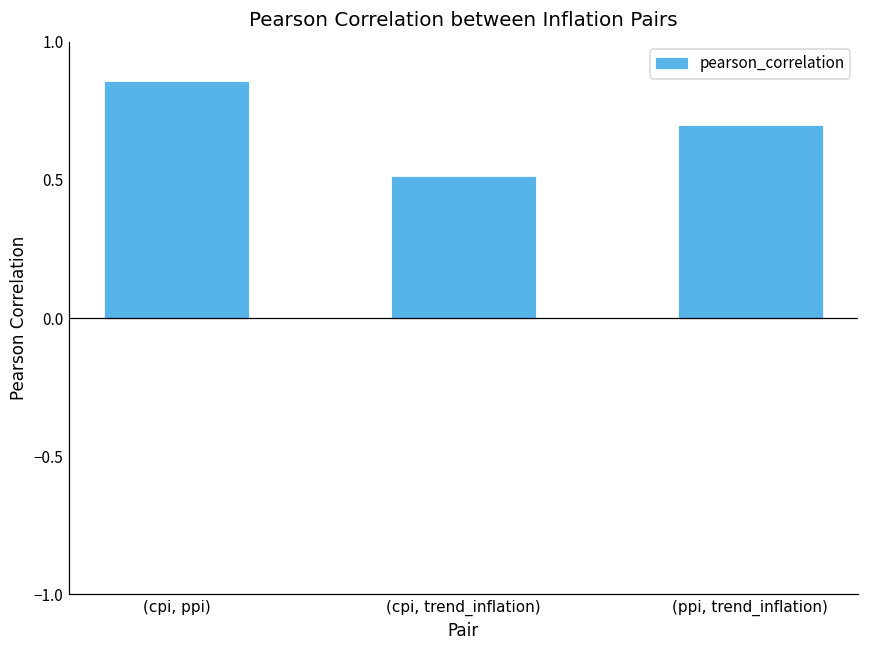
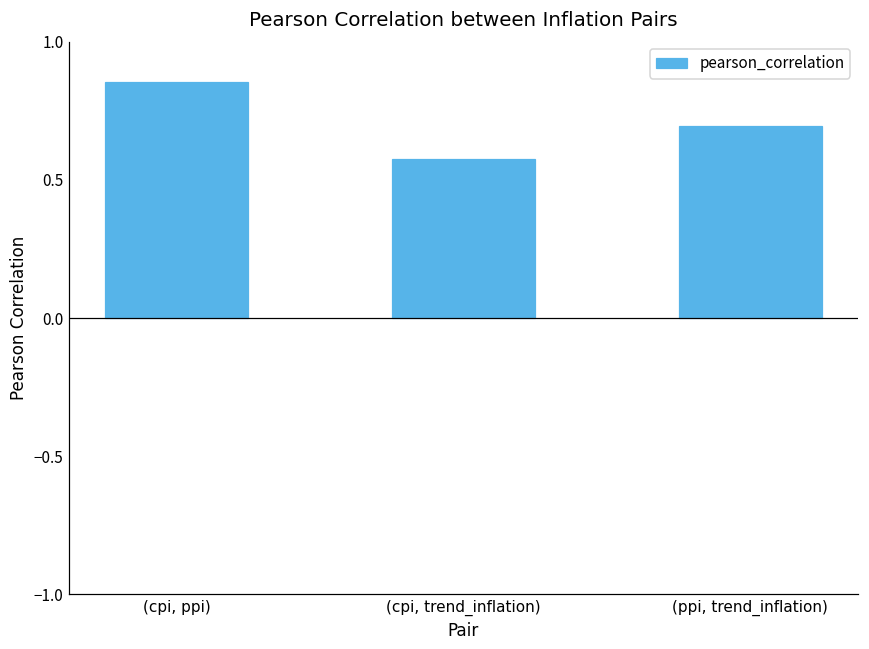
  {
    "(cpi, ppi)": 0.85,
-   "(cpi, trend_inflation)": 0.51,
+   "(cpi, trend_inflation)": 0.58,
    "(ppi, trend_inflation)": 0.70
  }
